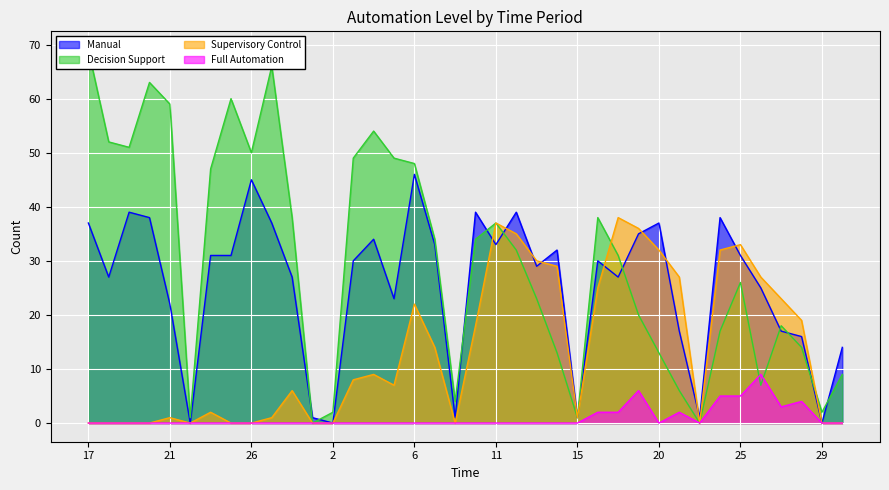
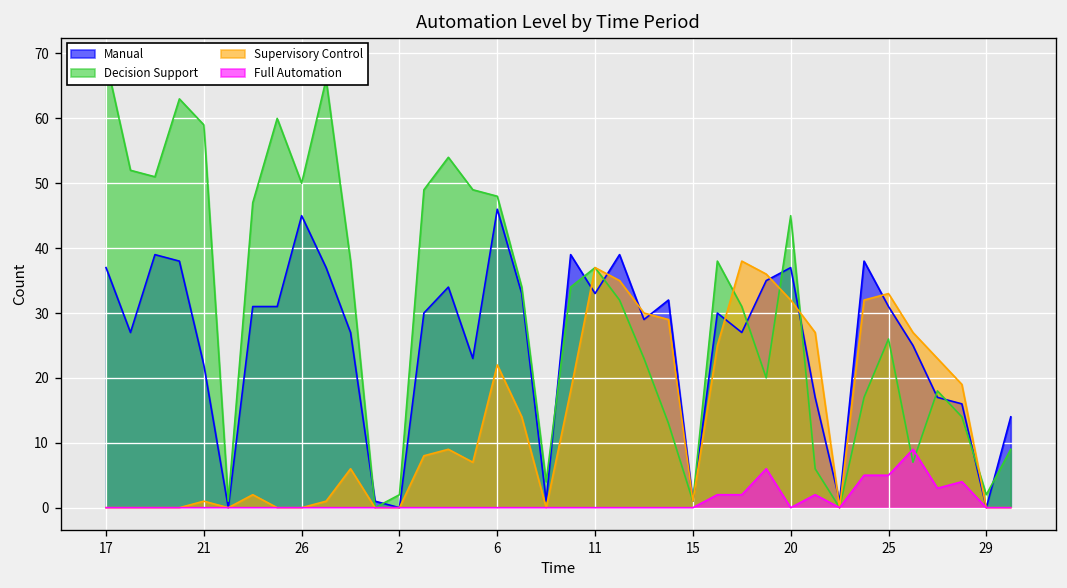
  {
    "Manual": {
      "20": 37
    },
    "Decision Support": {
-     "20": 13
+     "20": 45
    },
    "Supervisory Control": {
      "20": 32
    },
    "Full Automation": {
      "20": 0
    }
  }
